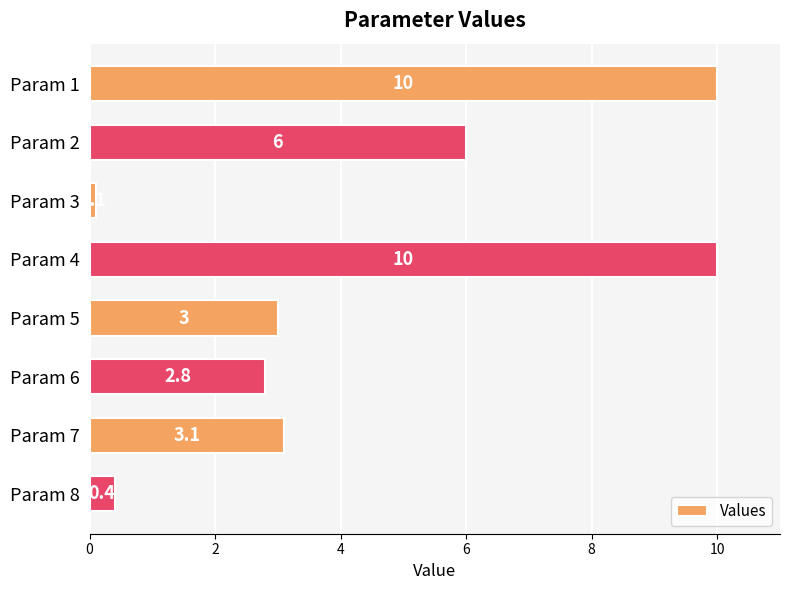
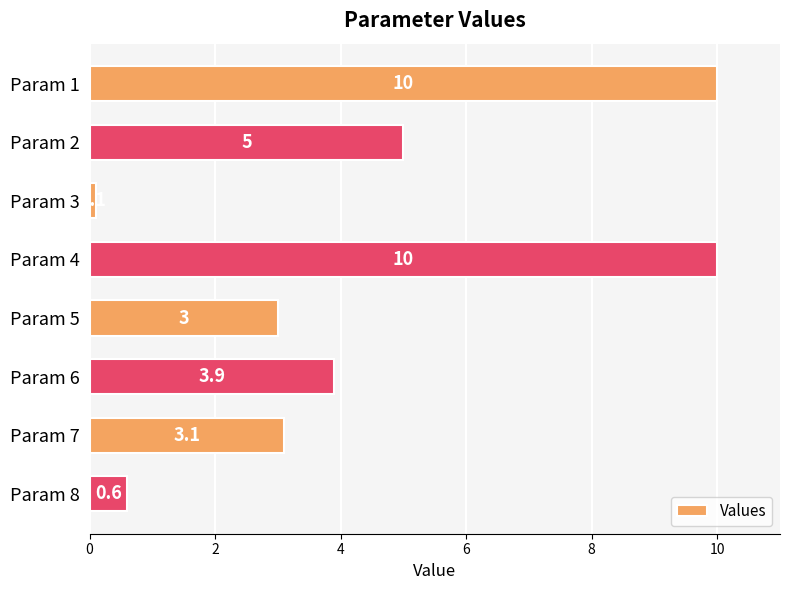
  {
    "Param 1": 10,
-   "Param 2": 6,
+   "Param 2": 5,
    "Param 4": 10,
    "Param 5": 3,
-   "Param 6": 2.8,
+   "Param 6": 3.9,
    "Param 7": 3.1,
-   "Param 8": 0.4
+   "Param 8": 0.6
  }
